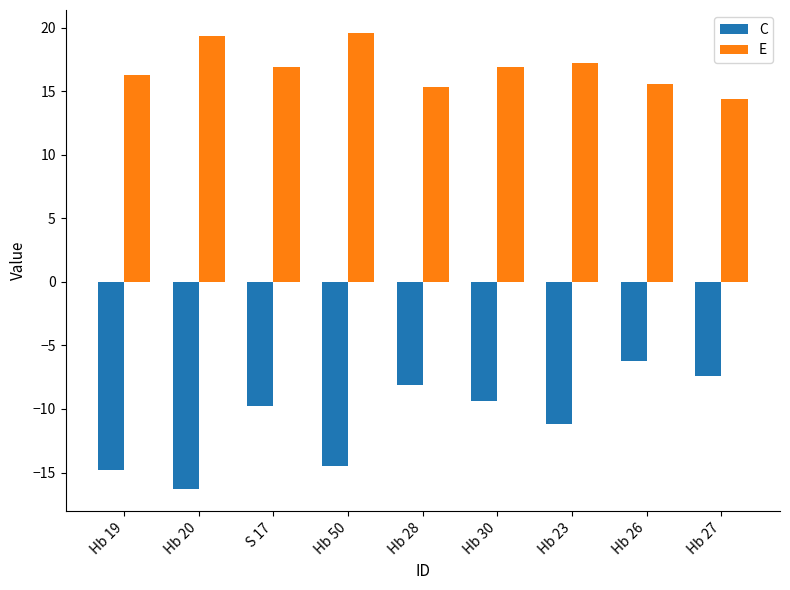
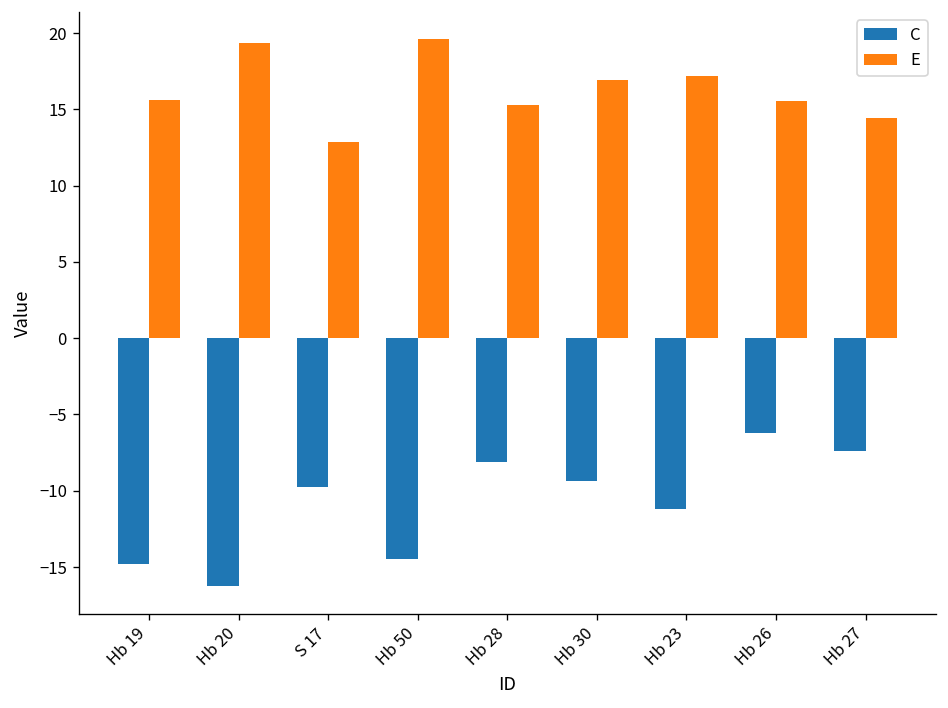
  {
    "C": {
      "Hb 19": -14.8,
      "Hb 20": -16.3,
      "S 17": -9.8,
      "Hb 50": -14.5,
      "Hb 28": -8.1,
      "Hb 30": -9.4,
      "Hb 23": -11.2,
      "Hb 26": -6.2,
      "Hb 27": -7.4
    },
    "E": {
-     "Hb 19": 16.3,
+     "Hb 19": 15.6,
      "Hb 20": 19.3,
-     "S 17": 16.9,
+     "S 17": 12.8,
      "Hb 50": 19.6,
      "Hb 28": 15.3,
      "Hb 30": 16.9,
      "Hb 23": 17.2,
      "Hb 26": 15.6,
      "Hb 27": 14.4
    }
  }
